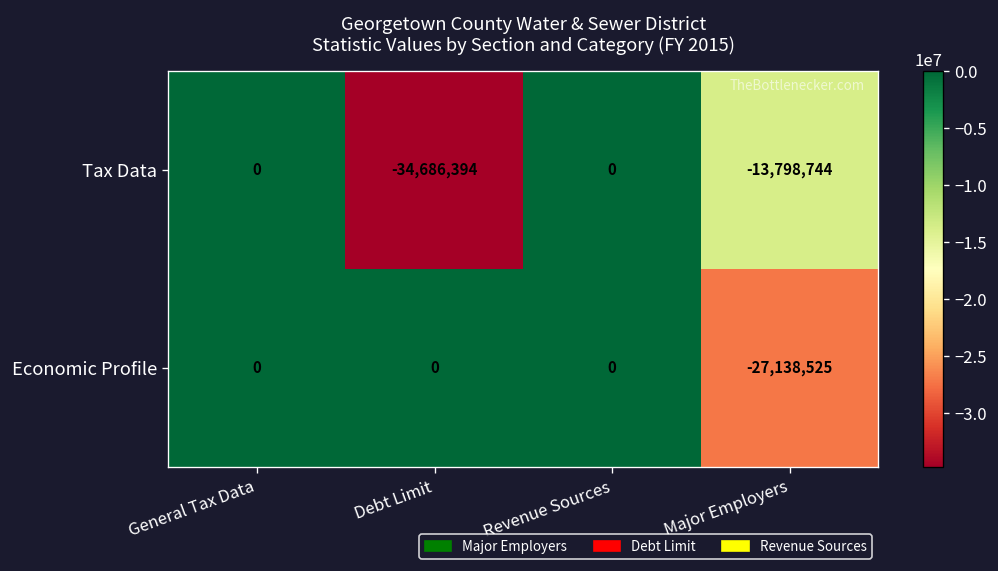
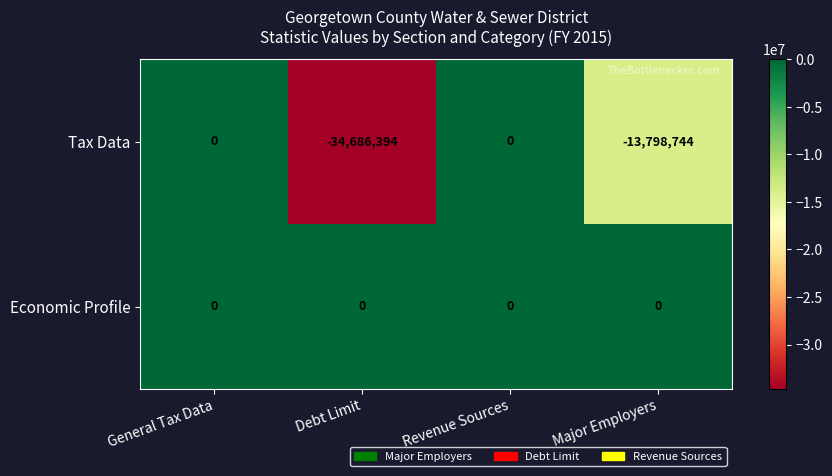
  {
    "Tax Data": {
      "General Tax Data": "0",
      "Debt Limit": "-34,686,394",
      "Revenue Sources": "0"
    },
    "Economic Profile": {
      "General Tax Data": "0",
      "Debt Limit": "0",
      "Revenue Sources": "0",
-     "Major Employers": "-27,138,525"
+     "Major Employers": "0"
    }
  }
